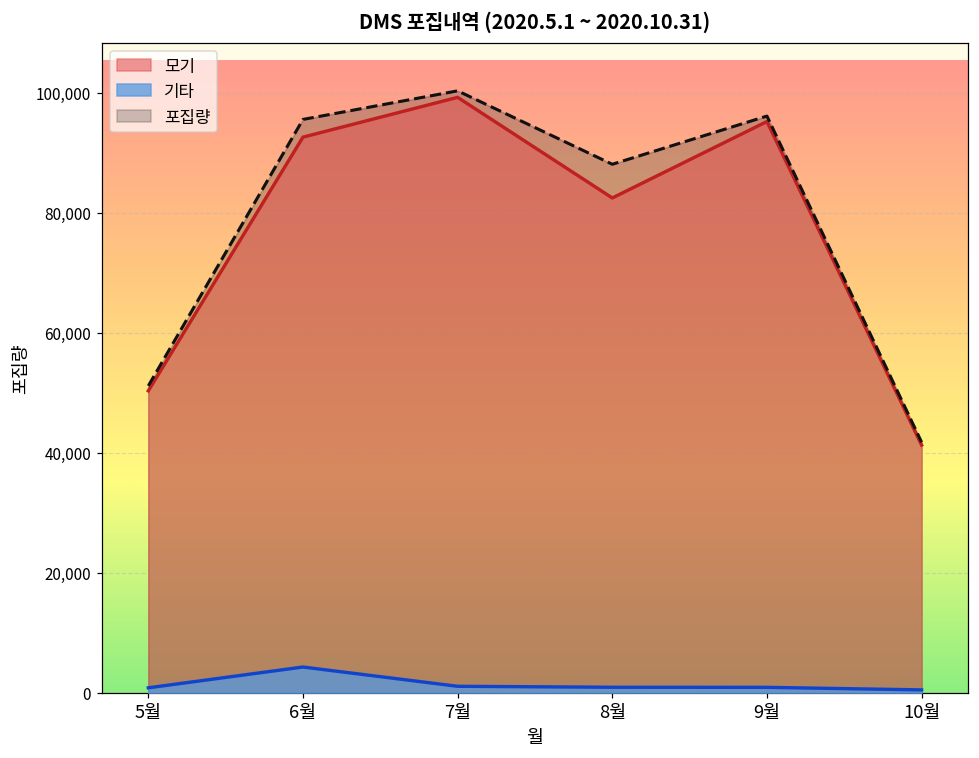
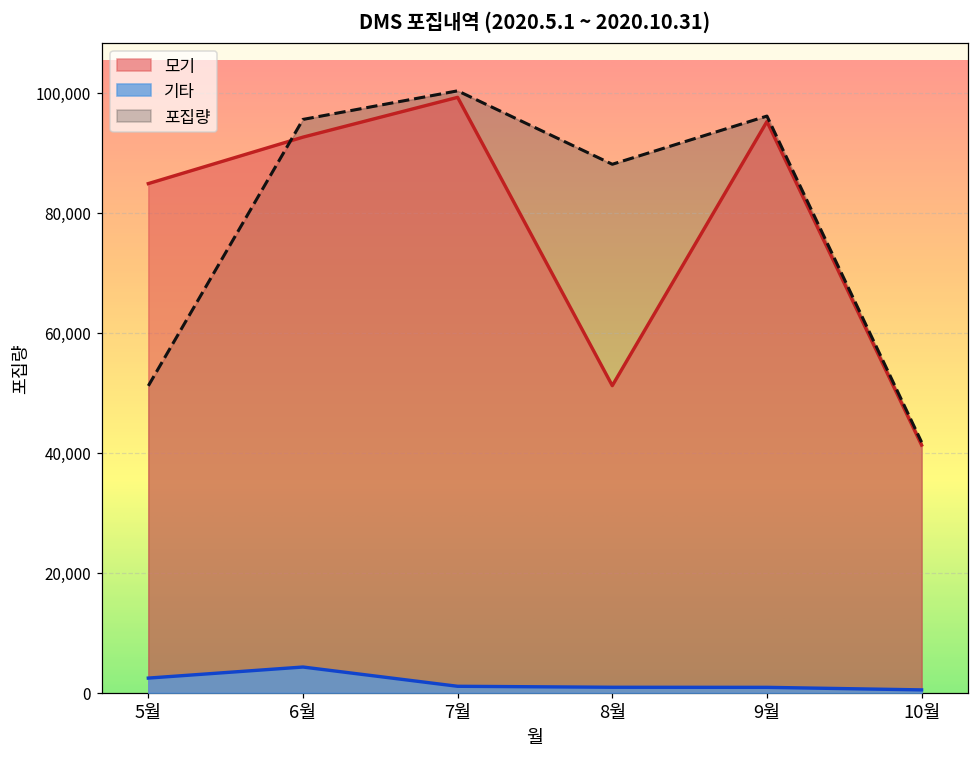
  {
    "모기": {
-     "5월": "50,000",
+     "5월": "85,000",
      "6월": "93,000",
      "7월": "99,000",
-     "8월": "82,000",
+     "8월": "51,000",
      "9월": "95,000",
      "10월": "41,000"
    },
    "기타": {
-     "5월": "1,000",
+     "5월": "2,000",
      "6월": "4,000",
      "7월": "1,000",
      "8월": "1,000",
      "9월": "1,000",
      "10월": "0"
    },
    "포집량": {
      "5월": "51,000",
      "6월": "96,000",
      "7월": "100,000",
      "8월": "88,000",
      "9월": "96,000",
      "10월": "42,000"
    }
  }
